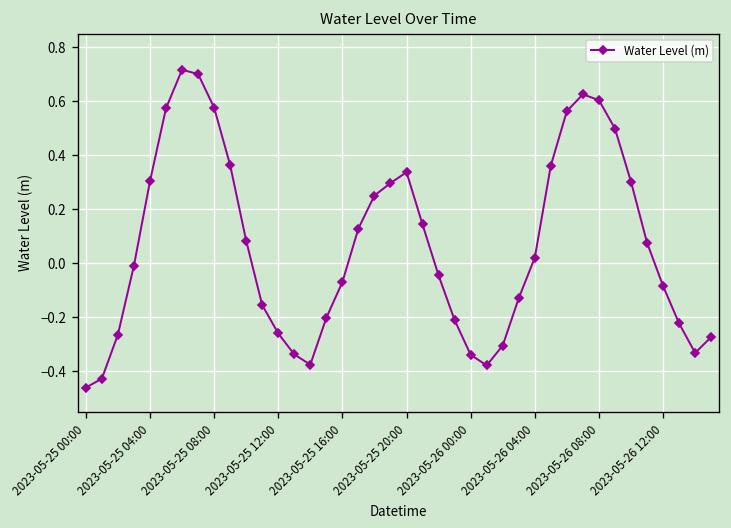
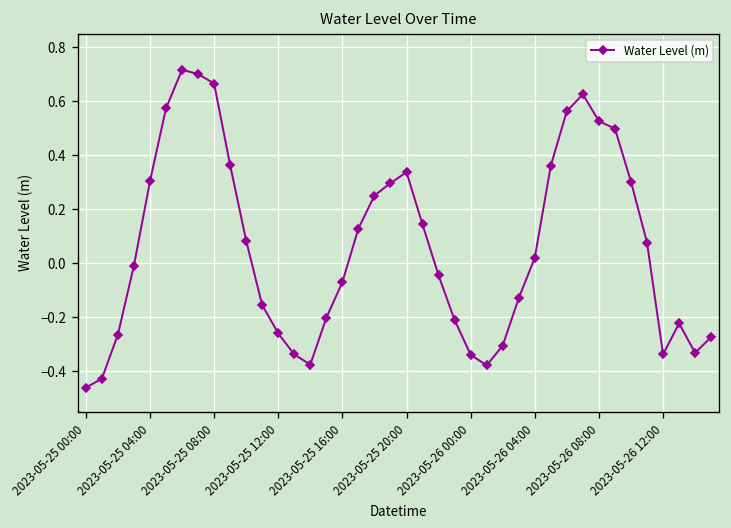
  {
    "2023-05-25 00:00": -0.46,
    "2023-05-25 04:00": 0.30,
-   "2023-05-25 08:00": 0.58,
+   "2023-05-25 08:00": 0.67,
    "2023-05-25 12:00": -0.26,
    "2023-05-25 16:00": -0.07,
    "2023-05-25 20:00": 0.34,
    "2023-05-26 00:00": -0.34,
    "2023-05-26 04:00": 0.02,
-   "2023-05-26 08:00": 0.60,
-   "2023-05-26 12:00": -0.08
+   "2023-05-26 08:00": 0.53,
+   "2023-05-26 12:00": -0.34
  }
